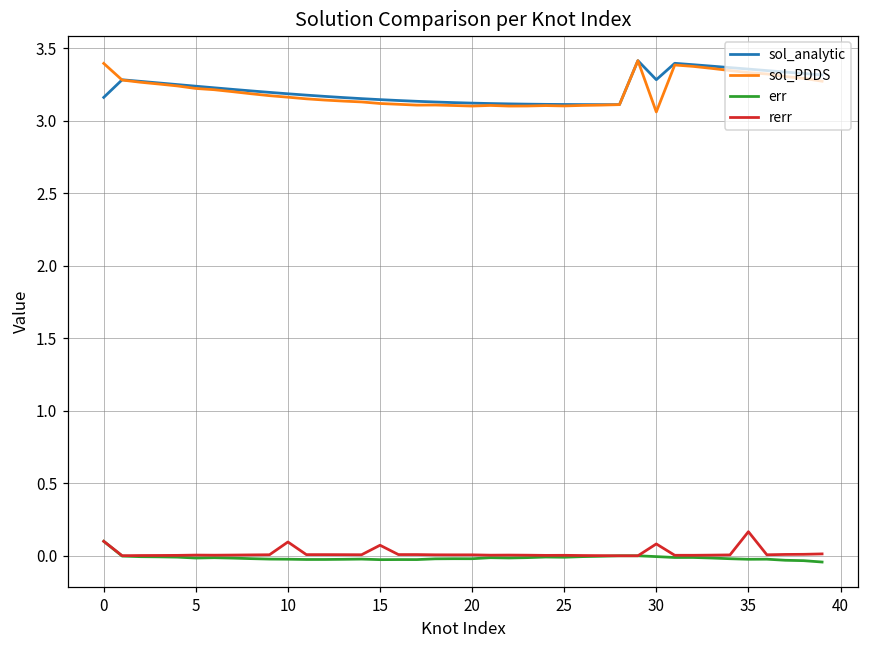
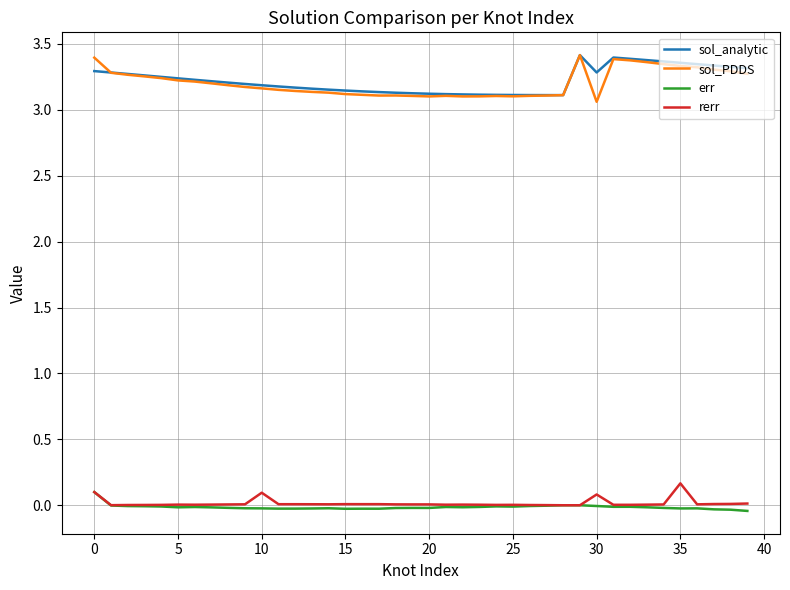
  {
    "sol_analytic": {
-     "0": 3.16,
+     "0": 3.29,
      "10": 3.19,
      "15": 3.15,
      "20": 3.12,
      "30": 3.28
    },
    "sol_PDDS": {
      "0": 3.40,
      "10": 3.16,
      "15": 3.12,
      "20": 3.10,
      "30": 3.06
    },
    "err": {
      "5": -0.02,
      "10": -0.02,
      "15": -0.03,
      "20": -0.02,
      "30": -0.01,
      "35": -0.02
    },
    "rerr": {
      "5": 0.00,
      "10": 0.10,
-     "15": 0.07,
+     "15": 0.01,
      "20": 0.01,
      "30": 0.08,
      "35": 0.17
    }
  }
